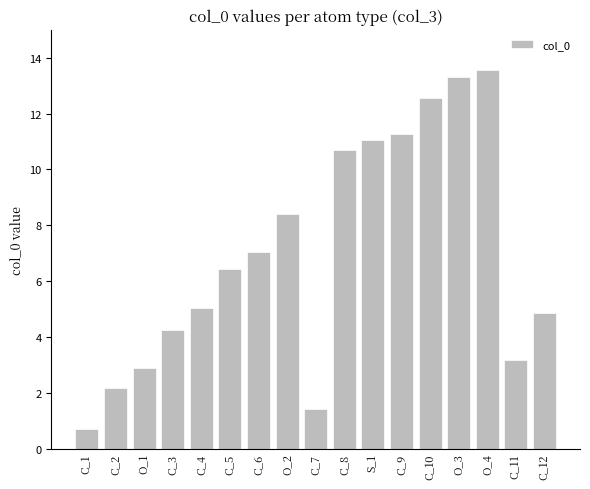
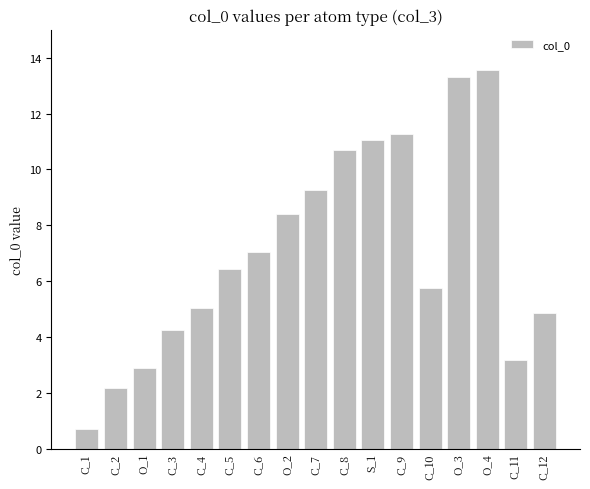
  {
    "C_1": 0.7,
    "C_2": 2.2,
    "O_1": 2.9,
    "C_3": 4.2,
    "C_4": 5.0,
    "C_5": 6.4,
    "C_6": 7.0,
    "O_2": 8.4,
-   "C_7": 1.4,
+   "C_7": 9.2,
    "C_8": 10.7,
    "S_1": 11.0,
    "C_9": 11.3,
-   "C_10": 12.6,
+   "C_10": 5.8,
    "O_3": 13.3,
    "O_4": 13.5,
    "C_11": 3.2,
    "C_12": 4.9
  }
